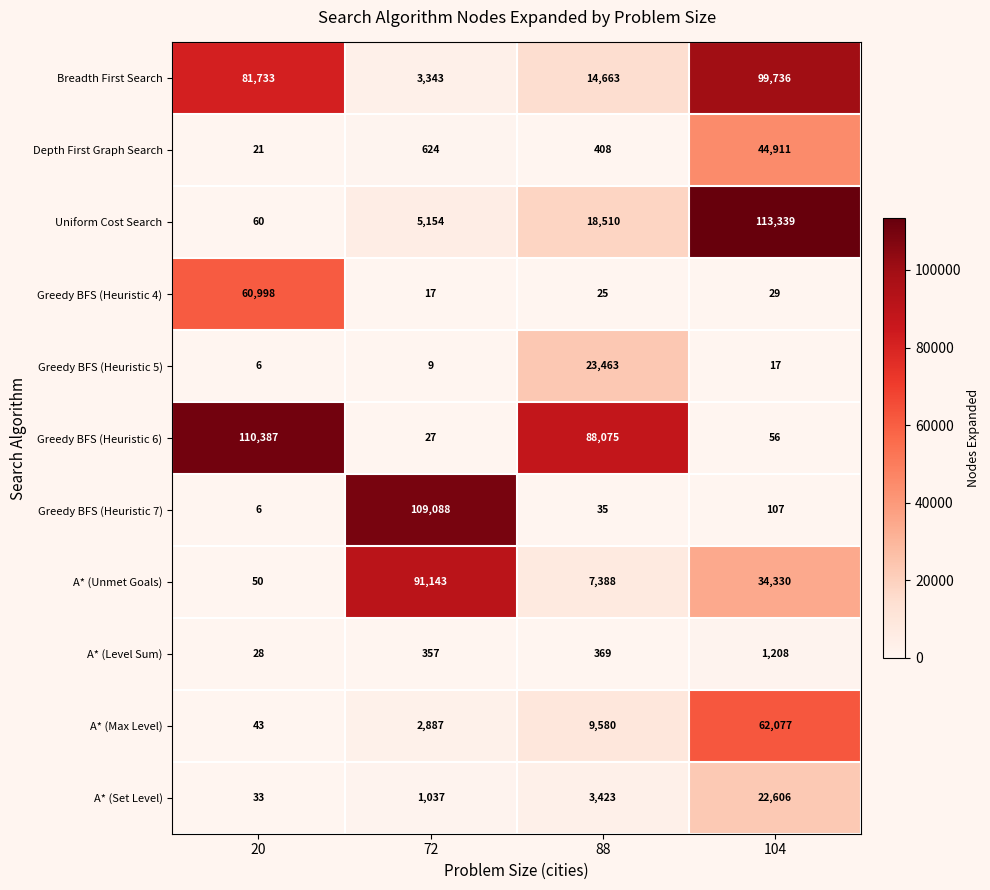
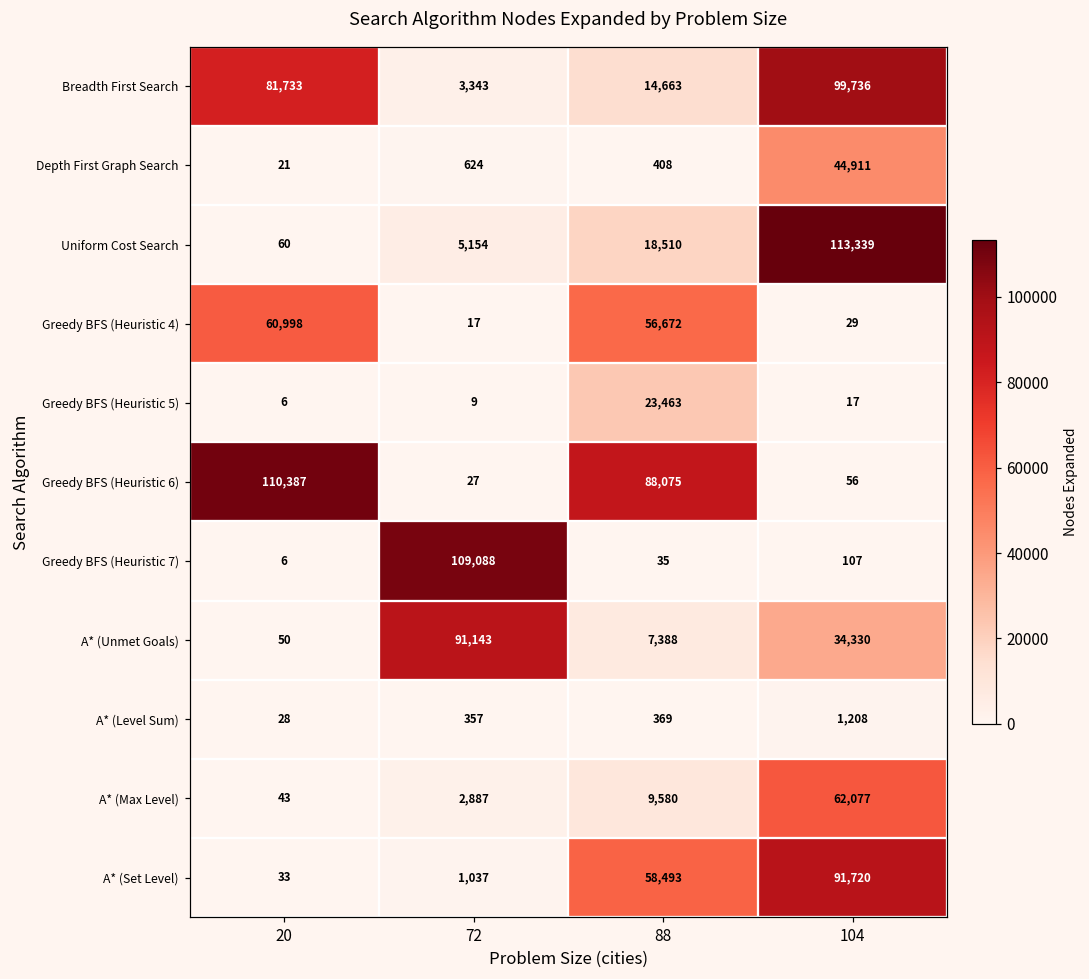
  {
    "Breadth First Search": {
      "20": "81,733",
      "72": "3,343",
      "88": "14,663",
      "104": "99,736"
    },
    "Depth First Graph Search": {
      "20": "21",
      "72": "624",
      "88": "408",
      "104": "44,911"
    },
    "Uniform Cost Search": {
      "20": "60",
      "72": "5,154",
      "88": "18,510",
      "104": "113,339"
    },
    "Greedy BFS (Heuristic 4)": {
      "20": "60,998",
      "72": "17",
-     "88": "25",
+     "88": "56,672",
      "104": "29"
    },
    "Greedy BFS (Heuristic 5)": {
      "20": "6",
      "72": "9",
      "88": "23,463",
      "104": "17"
    },
    "Greedy BFS (Heuristic 6)": {
      "20": "110,387",
      "72": "27",
      "88": "88,075",
      "104": "56"
    },
    "Greedy BFS (Heuristic 7)": {
      "20": "6",
      "72": "109,088",
      "88": "35",
      "104": "107"
    },
    "A* (Unmet Goals)": {
      "20": "50",
      "72": "91,143",
      "88": "7,388",
      "104": "34,330"
    },
    "A* (Level Sum)": {
      "20": "28",
      "72": "357",
      "88": "369",
      "104": "1,208"
    },
    "A* (Max Level)": {
      "20": "43",
      "72": "2,887",
      "88": "9,580",
      "104": "62,077"
    },
    "A* (Set Level)": {
      "20": "33",
      "72": "1,037",
-     "88": "3,423",
-     "104": "22,606"
+     "88": "58,493",
+     "104": "91,720"
    }
  }
